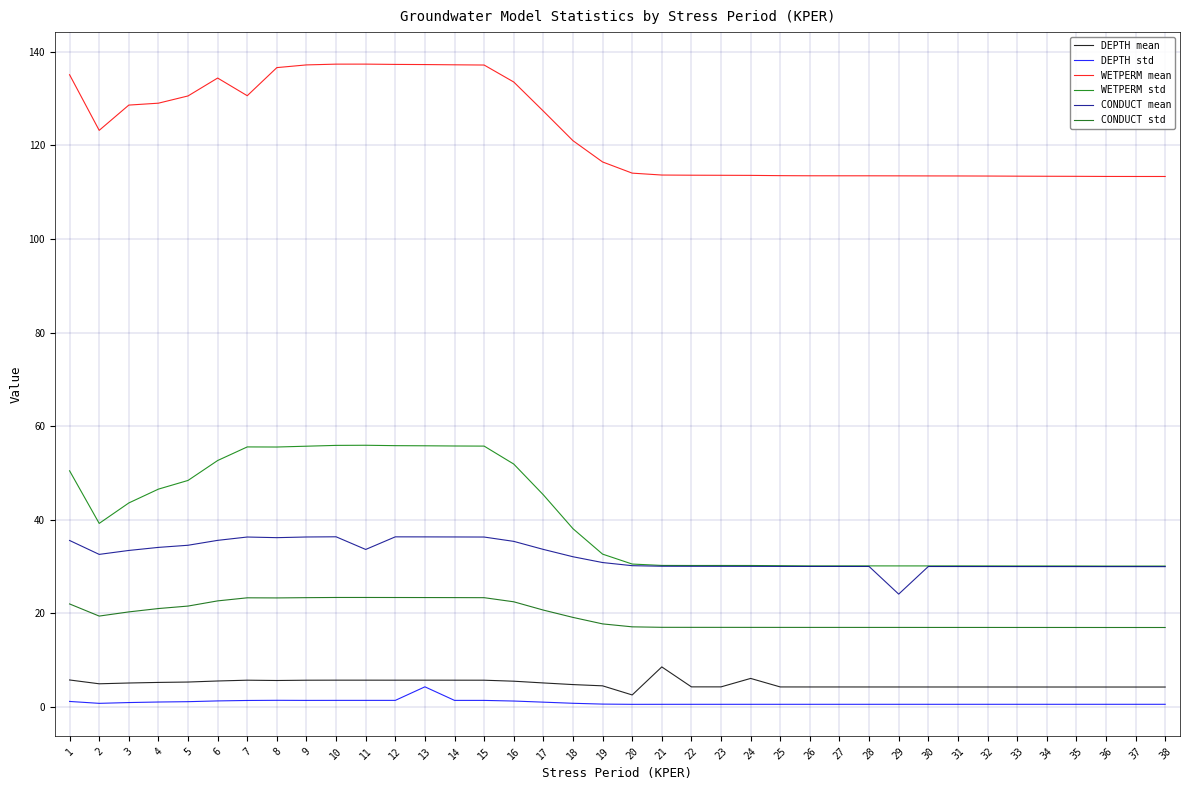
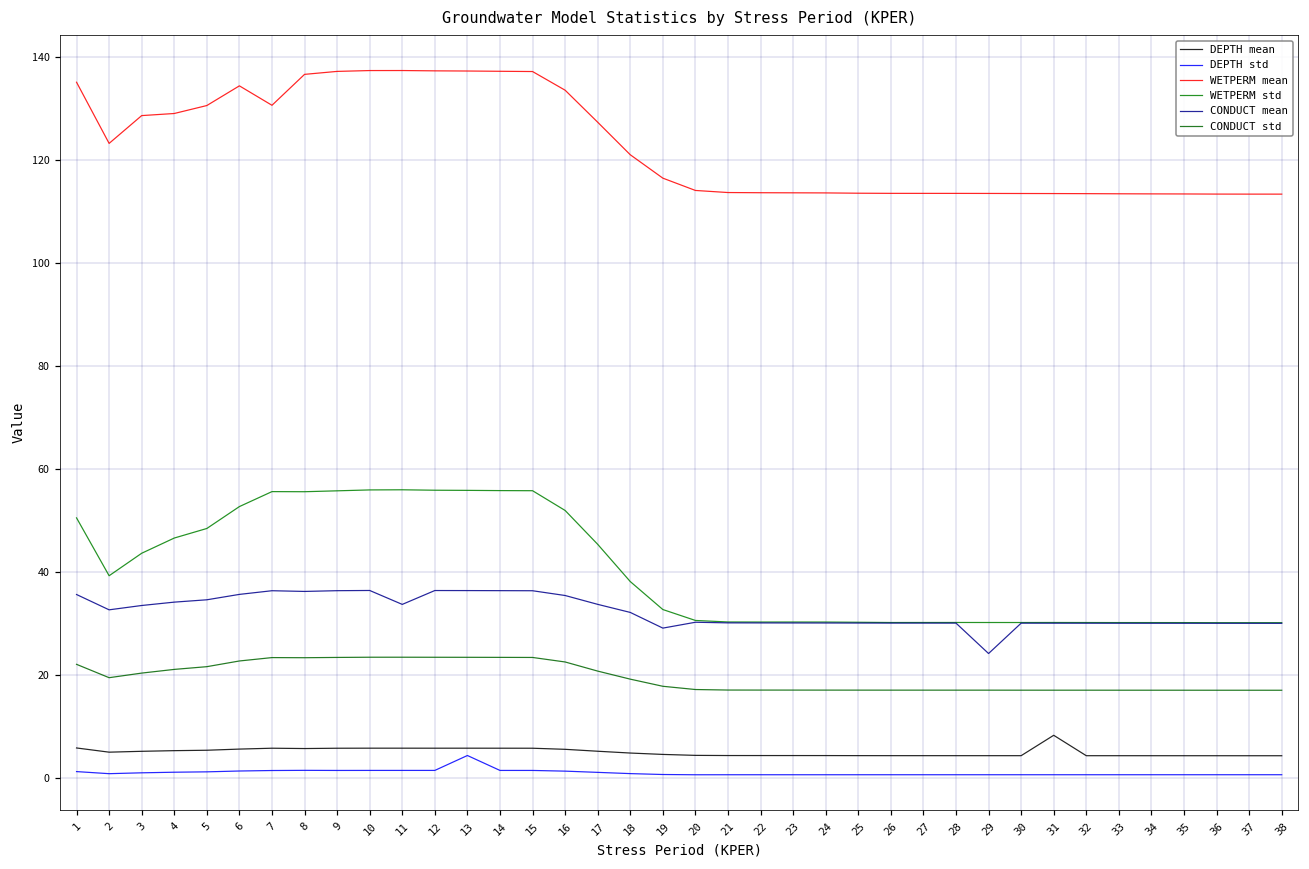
  {
    "DEPTH mean": {
      "1": 6,
      "2": 5,
      "3": 5,
      "4": 5,
      "5": 5,
      "6": 6,
      "7": 6,
      "8": 6,
      "9": 6,
      "10": 6,
      "11": 6,
      "12": 6,
      "13": 6,
      "14": 6,
      "15": 6,
      "16": 6,
      "17": 5,
      "18": 5,
      "19": 5,
-     "20": 3,
-     "21": 9,
+     "20": 4,
+     "21": 4,
      "22": 4,
      "23": 4,
-     "24": 6,
+     "24": 4,
      "25": 4,
      "26": 4,
      "27": 4,
      "28": 4,
      "29": 4,
      "30": 4,
-     "31": 4,
+     "31": 8,
      "32": 4,
      "33": 4,
      "34": 4,
      "35": 4,
      "36": 4,
      "37": 4,
      "38": 4
    },
    "DEPTH std": {
      "1": 1,
      "2": 1,
      "3": 1,
      "4": 1,
      "5": 1,
      "6": 1,
      "7": 1,
      "8": 1,
      "9": 1,
      "10": 1,
      "11": 1,
      "12": 1,
      "13": 4,
      "14": 1,
      "15": 1,
      "16": 1,
      "17": 1,
      "18": 1,
      "19": 1,
      "20": 1,
      "21": 1,
      "22": 1,
      "23": 1,
      "24": 1,
      "25": 1,
      "26": 1,
      "27": 1,
      "28": 1,
      "29": 1,
      "30": 1,
      "31": 1,
      "32": 1,
      "33": 1,
      "34": 1,
      "35": 1,
      "36": 1,
      "37": 1,
      "38": 1
    },
    "WETPERM mean": {
      "1": 135,
      "2": 123,
      "3": 129,
      "4": 129,
      "5": 131,
      "6": 134,
      "7": 131,
      "8": 137,
      "9": 137,
      "10": 137,
      "11": 137,
      "12": 137,
      "13": 137,
      "14": 137,
      "15": 137,
      "16": 133,
      "17": 127,
      "18": 121,
      "19": 116,
      "20": 114,
      "21": 114,
      "22": 114,
      "23": 114,
      "24": 114,
      "25": 114,
      "26": 113,
      "27": 113,
      "28": 113,
      "29": 113,
      "30": 113,
      "31": 113,
      "32": 113,
      "33": 113,
      "34": 113,
      "35": 113,
      "36": 113,
      "37": 113,
      "38": 113
    },
    "CONDUCT mean": {
      "1": 36,
      "2": 33,
      "3": 33,
      "4": 34,
      "5": 35,
      "6": 36,
      "7": 36,
      "8": 36,
      "9": 36,
      "10": 36,
      "11": 34,
      "12": 36,
      "13": 36,
      "14": 36,
      "15": 36,
      "16": 35,
      "17": 34,
      "18": 32,
-     "19": 31,
+     "19": 29,
      "29": 24
    }
  }
